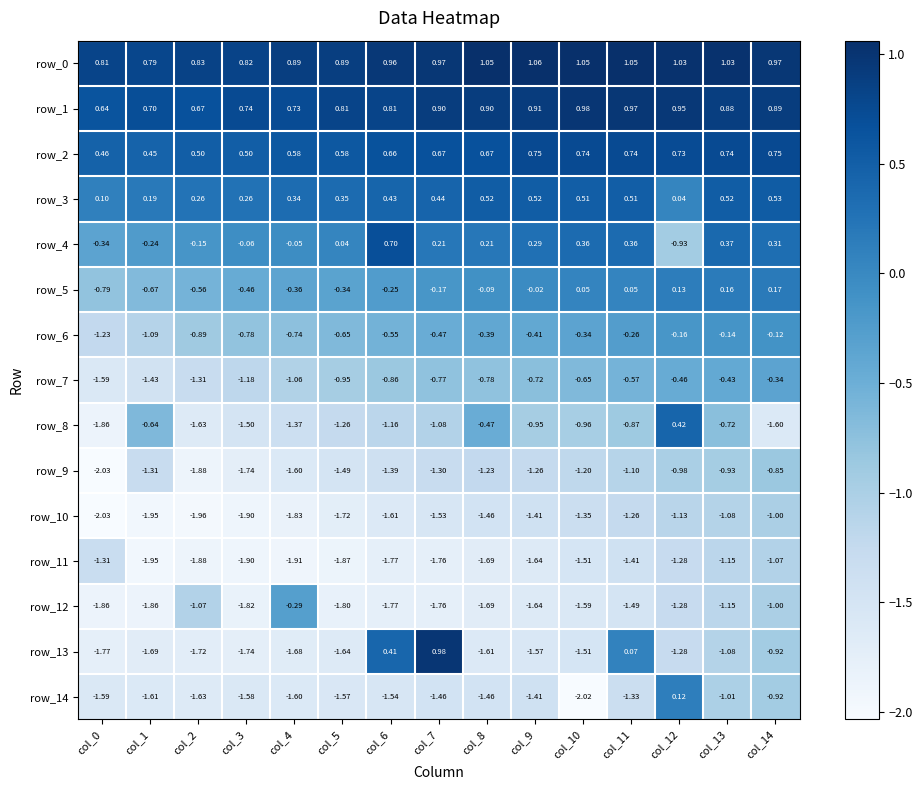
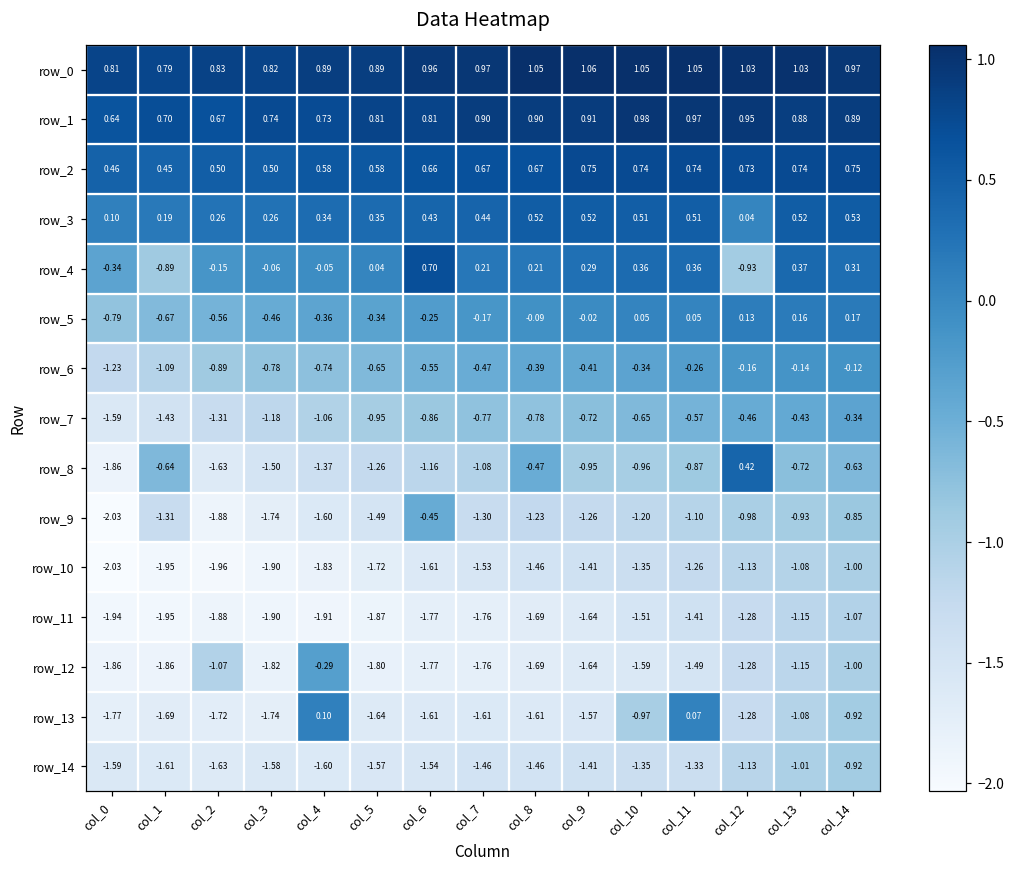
  {
    "row_4": {
      "col_0": -0.34,
-     "col_1": -0.24,
+     "col_1": -0.89,
      "col_2": -0.15,
      "col_3": -0.06,
      "col_4": -0.05,
      "col_5": 0.04,
      "col_6": 0.70,
      "col_7": 0.21,
      "col_8": 0.21,
      "col_9": 0.29,
      "col_10": 0.36,
      "col_11": 0.36,
      "col_12": -0.93,
      "col_13": 0.37,
      "col_14": 0.31
    },
    "row_8": {
      "col_0": -1.86,
      "col_1": -0.64,
      "col_2": -1.63,
      "col_3": -1.50,
      "col_4": -1.37,
      "col_5": -1.26,
      "col_6": -1.16,
      "col_7": -1.08,
      "col_8": -0.47,
      "col_9": -0.95,
      "col_10": -0.96,
      "col_11": -0.87,
      "col_12": 0.42,
      "col_13": -0.72,
-     "col_14": -1.60
+     "col_14": -0.63
    },
    "row_9": {
      "col_0": -2.03,
      "col_1": -1.31,
      "col_2": -1.88,
      "col_3": -1.74,
      "col_4": -1.60,
      "col_5": -1.49,
-     "col_6": -1.39,
+     "col_6": -0.45,
      "col_7": -1.30,
      "col_8": -1.23,
      "col_9": -1.26,
      "col_10": -1.20,
      "col_11": -1.10,
      "col_12": -0.98,
      "col_13": -0.93,
      "col_14": -0.85
    },
    "row_11": {
-     "col_0": -1.31,
+     "col_0": -1.94,
      "col_1": -1.95,
      "col_2": -1.88,
      "col_3": -1.90,
      "col_4": -1.91,
      "col_5": -1.87,
      "col_6": -1.77,
      "col_7": -1.76,
      "col_8": -1.69,
      "col_9": -1.64,
      "col_10": -1.51,
      "col_11": -1.41,
      "col_12": -1.28,
      "col_13": -1.15,
      "col_14": -1.07
    },
    "row_13": {
      "col_0": -1.77,
      "col_1": -1.69,
      "col_2": -1.72,
      "col_3": -1.74,
-     "col_4": -1.68,
+     "col_4": 0.10,
      "col_5": -1.64,
-     "col_6": 0.41,
-     "col_7": 0.98,
+     "col_6": -1.61,
+     "col_7": -1.61,
      "col_8": -1.61,
      "col_9": -1.57,
-     "col_10": -1.51,
+     "col_10": -0.97,
      "col_11": 0.07,
      "col_12": -1.28,
      "col_13": -1.08,
      "col_14": -0.92
    },
    "row_14": {
      "col_0": -1.59,
      "col_1": -1.61,
      "col_2": -1.63,
      "col_3": -1.58,
      "col_4": -1.60,
      "col_5": -1.57,
      "col_6": -1.54,
      "col_7": -1.46,
      "col_8": -1.46,
      "col_9": -1.41,
-     "col_10": -2.02,
+     "col_10": -1.35,
      "col_11": -1.33,
-     "col_12": 0.12,
+     "col_12": -1.13,
      "col_13": -1.01,
      "col_14": -0.92
    }
  }
